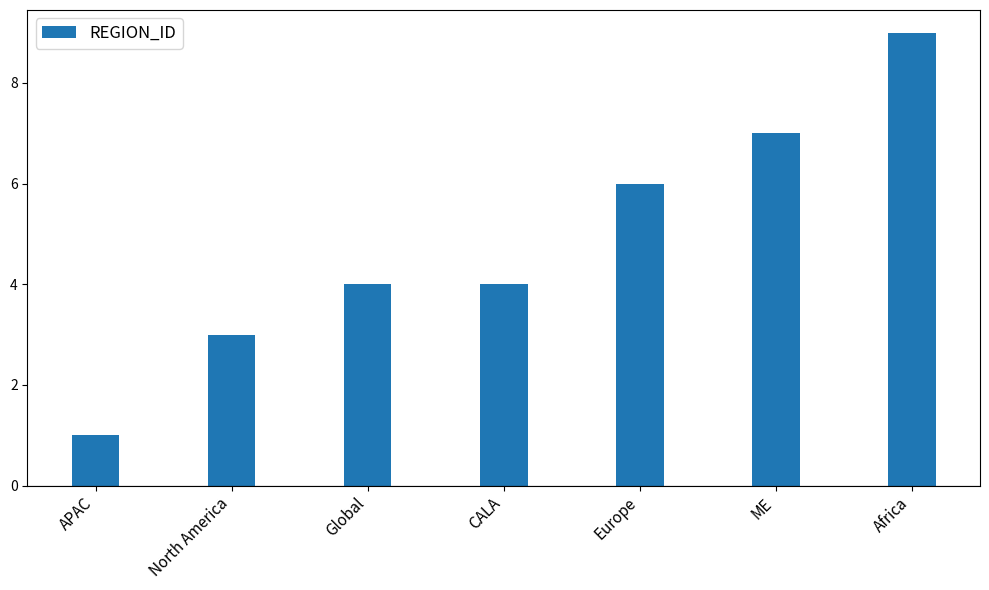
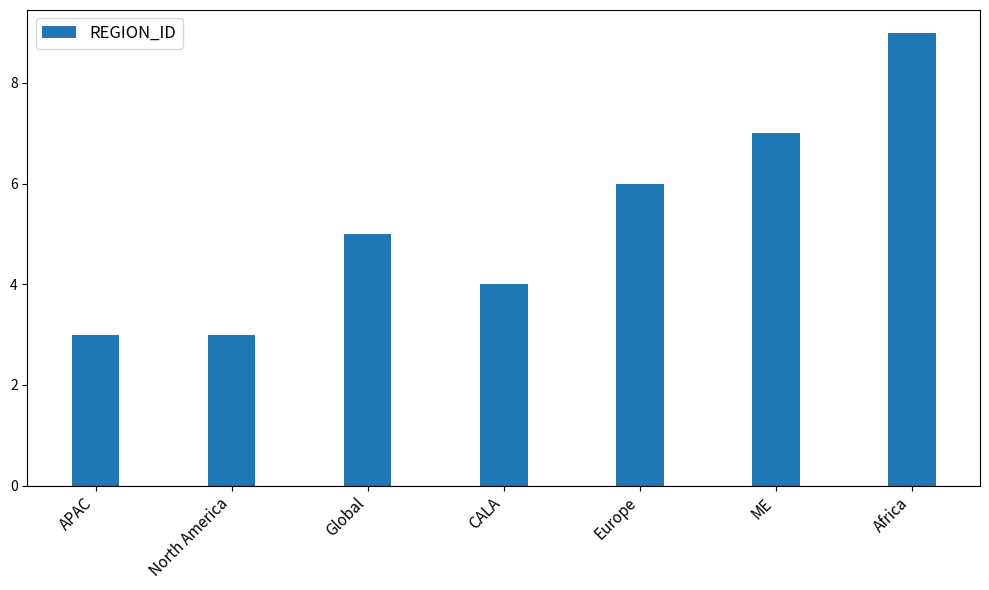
  {
-   "APAC": 1,
+   "APAC": 3,
    "North America": 3,
-   "Global": 4,
+   "Global": 5,
    "CALA": 4,
    "Europe": 6,
    "ME": 7,
    "Africa": 9
  }
